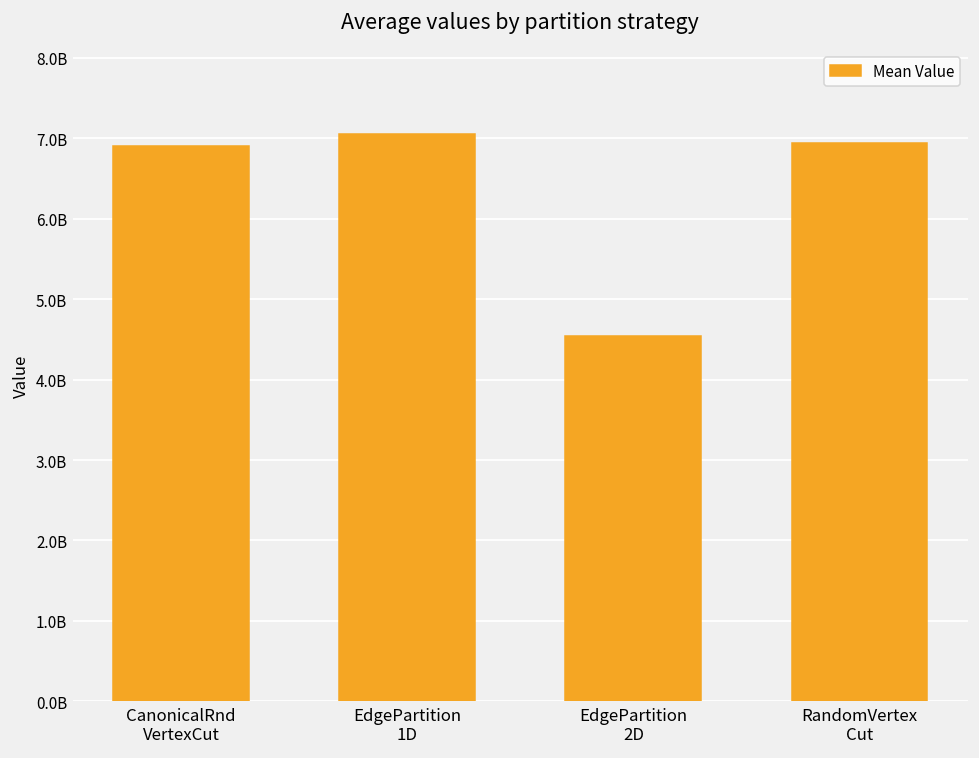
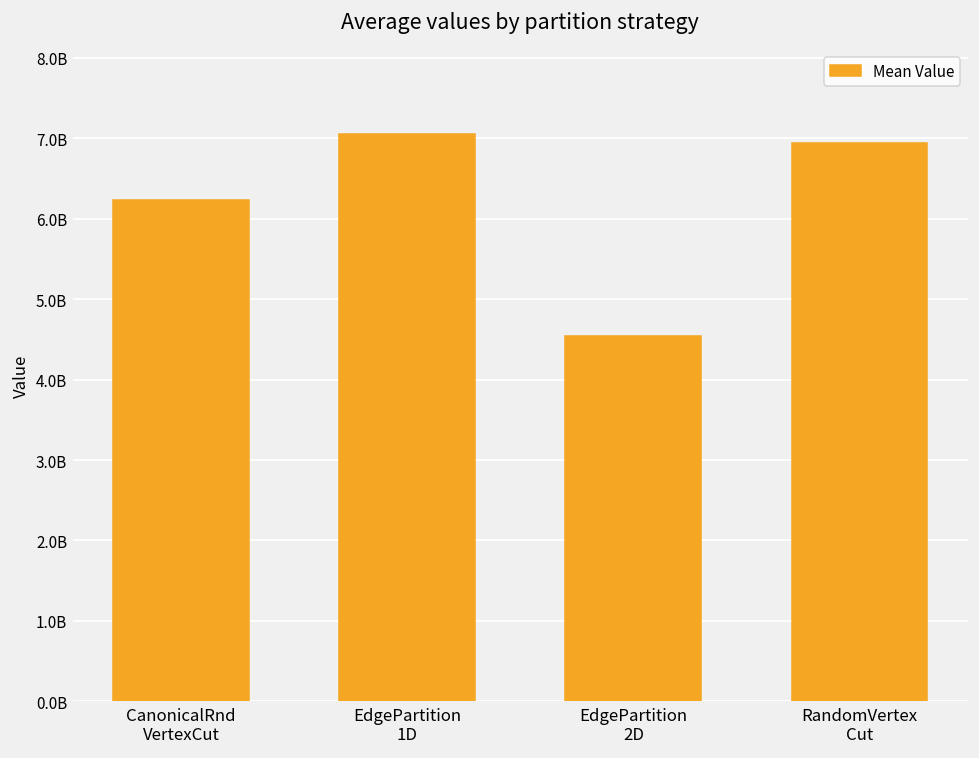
  {
-   "CanonicalRnd VertexCut": 6900000000,
+   "CanonicalRnd VertexCut": 6200000000,
    "EdgePartition 1D": 7100000000,
    "EdgePartition 2D": 4500000000,
    "RandomVertex Cut": 6900000000
  }
